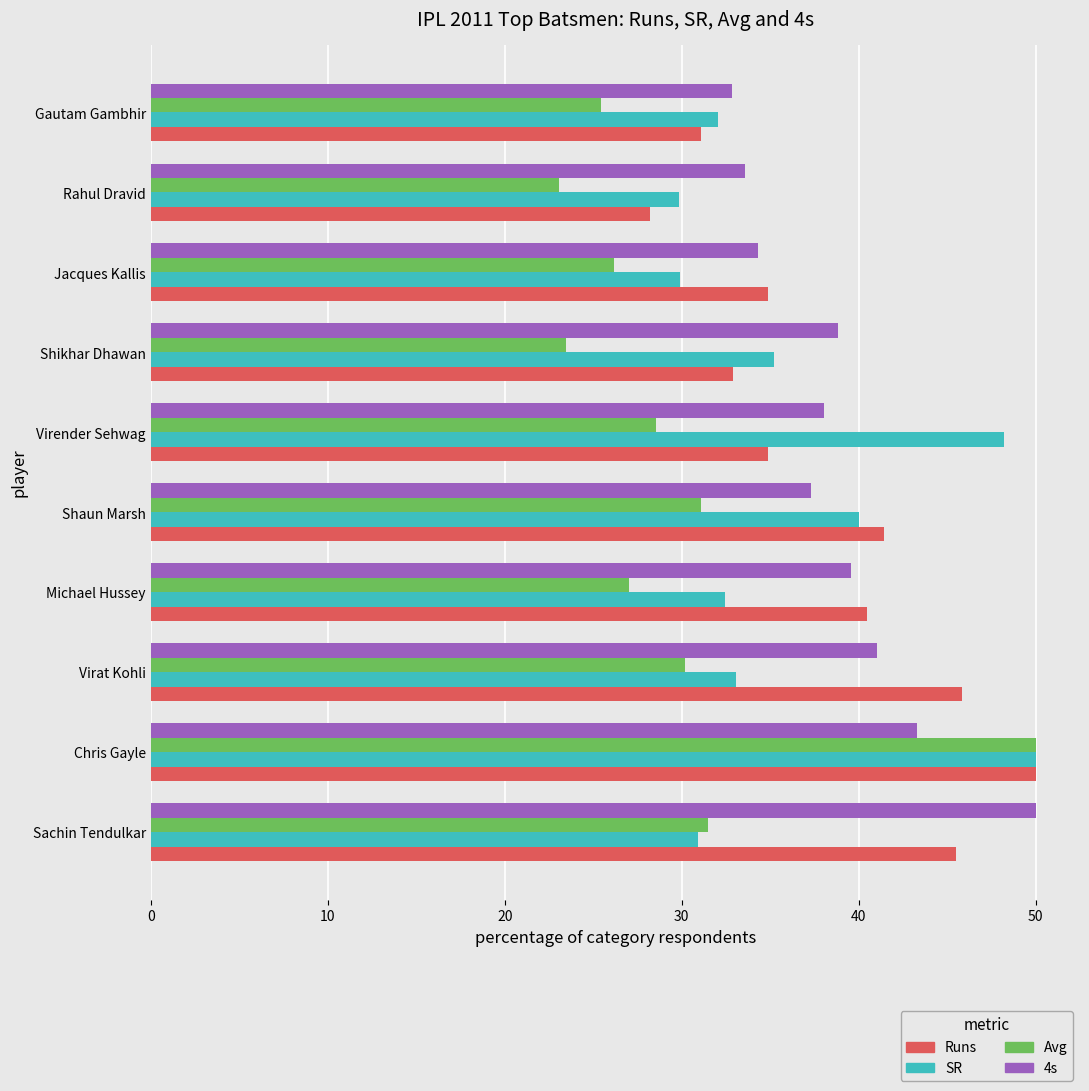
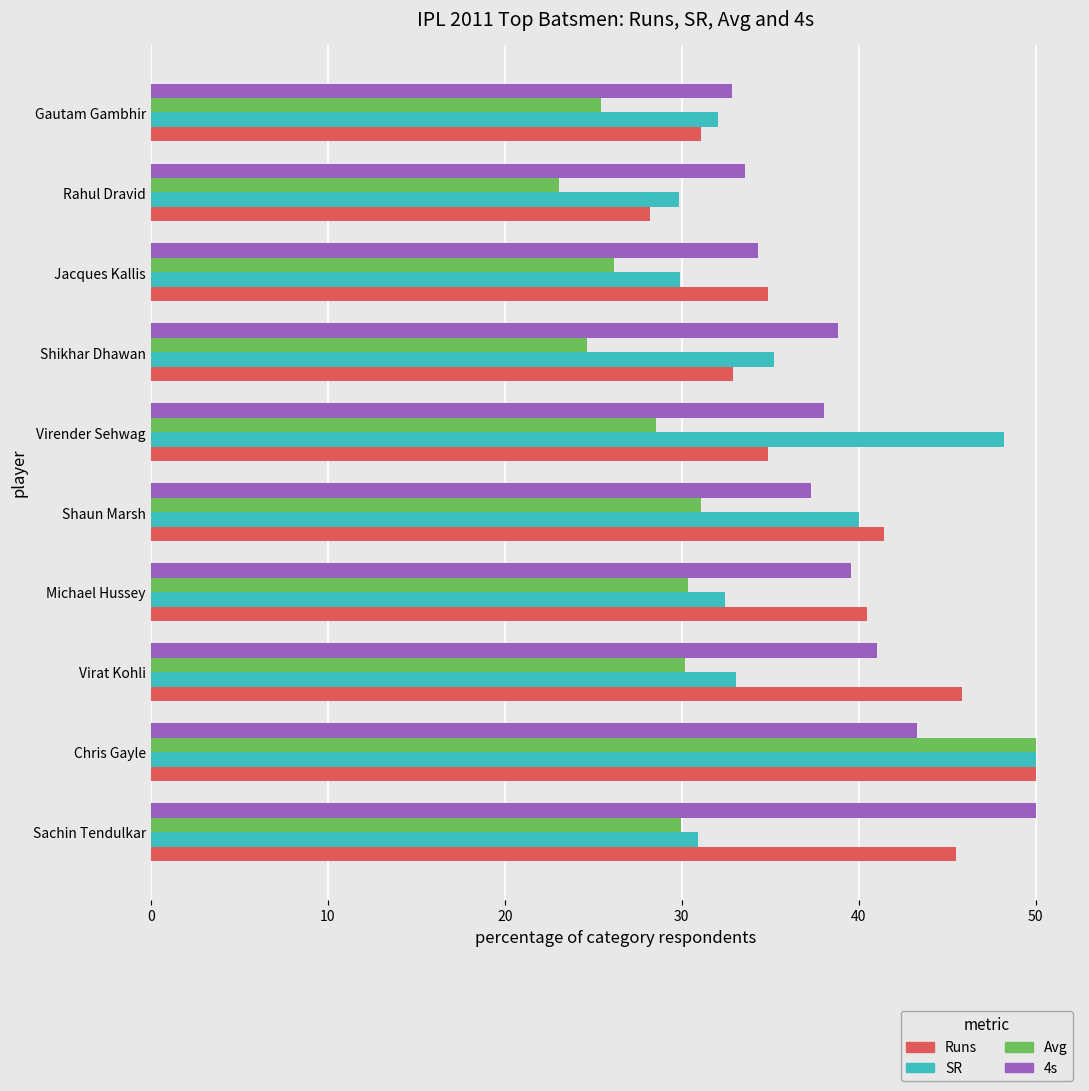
  {
    "Runs": {
      "Gautam Gambhir": 31.1,
      "Rahul Dravid": 28.2,
      "Jacques Kallis": 34.9,
      "Shikhar Dhawan": 32.9,
      "Virender Sehwag": 34.9,
      "Shaun Marsh": 41.4,
      "Michael Hussey": 40.5,
      "Virat Kohli": 45.8,
      "Chris Gayle": 50.0,
      "Sachin Tendulkar": 45.5
    },
    "SR": {
      "Gautam Gambhir": 32.0,
      "Rahul Dravid": 29.8,
      "Jacques Kallis": 29.9,
      "Shikhar Dhawan": 35.2,
      "Virender Sehwag": 48.2,
      "Shaun Marsh": 40.0,
      "Michael Hussey": 32.4,
      "Virat Kohli": 33.1,
      "Chris Gayle": 50.0,
      "Sachin Tendulkar": 30.9
    },
    "Avg": {
      "Gautam Gambhir": 25.4,
      "Rahul Dravid": 23.1,
      "Jacques Kallis": 26.2,
-     "Shikhar Dhawan": 23.5,
+     "Shikhar Dhawan": 24.7,
      "Virender Sehwag": 28.5,
      "Shaun Marsh": 31.1,
-     "Michael Hussey": 27.0,
+     "Michael Hussey": 30.3,
      "Virat Kohli": 30.2,
      "Chris Gayle": 50.0,
-     "Sachin Tendulkar": 31.5
+     "Sachin Tendulkar": 30.0
    },
    "4s": {
      "Gautam Gambhir": 32.8,
      "Rahul Dravid": 33.6,
      "Jacques Kallis": 34.3,
      "Shikhar Dhawan": 38.8,
      "Virender Sehwag": 38.1,
      "Shaun Marsh": 37.3,
      "Michael Hussey": 39.6,
      "Virat Kohli": 41.0,
      "Chris Gayle": 43.3,
      "Sachin Tendulkar": 50.0
    }
  }
